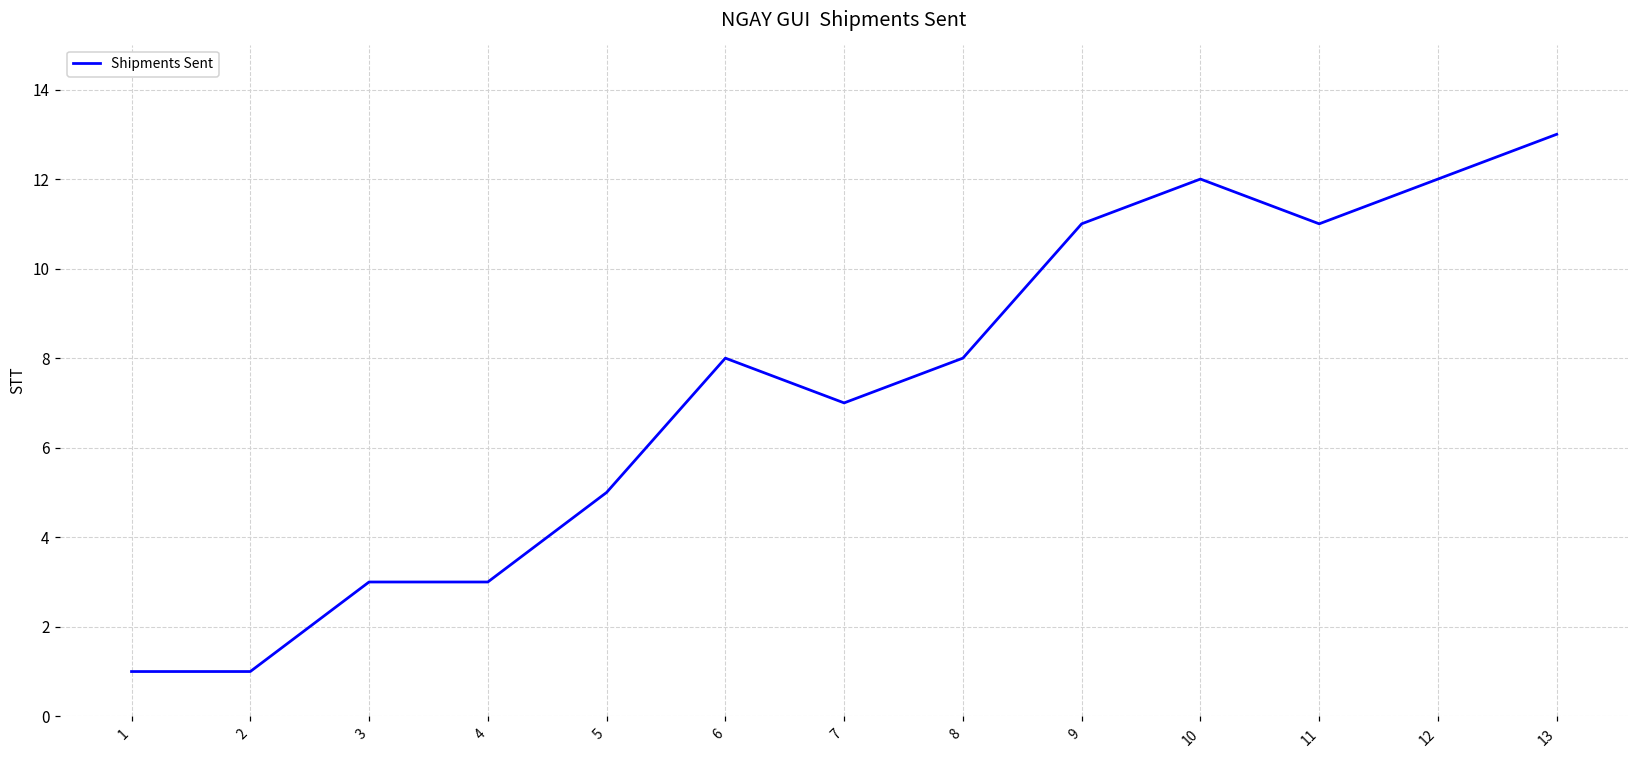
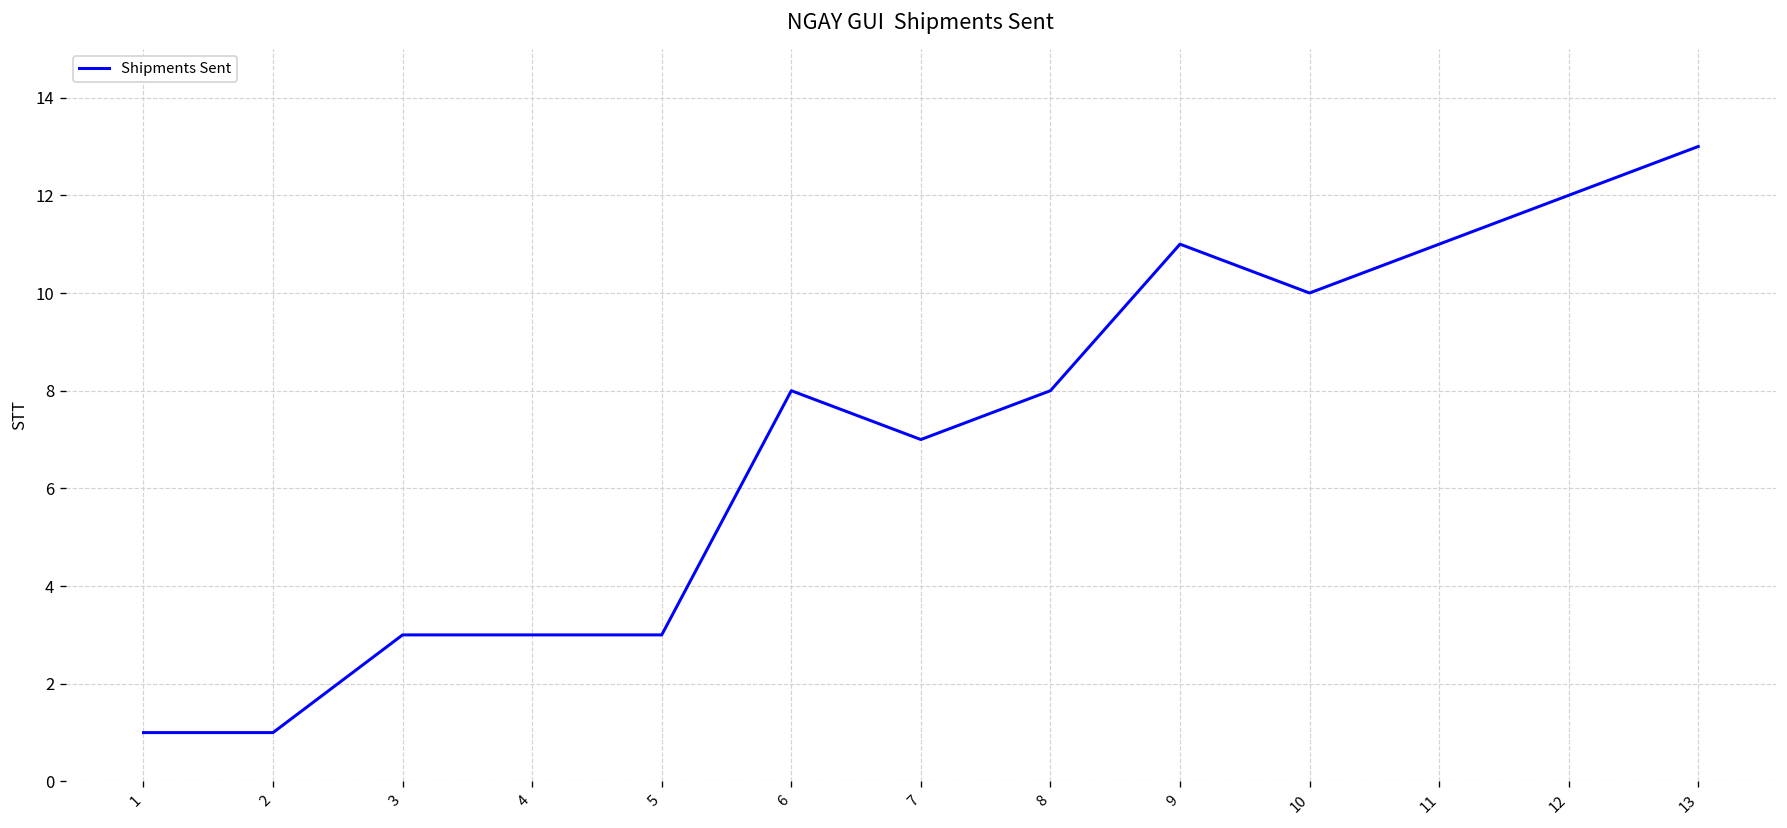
  {
    "1": 1,
    "2": 1,
    "3": 3,
    "4": 3,
-   "5": 5,
+   "5": 3,
    "6": 8,
    "7": 7,
    "8": 8,
    "9": 11,
-   "10": 12,
+   "10": 10,
    "11": 11,
    "12": 12,
    "13": 13
  }
